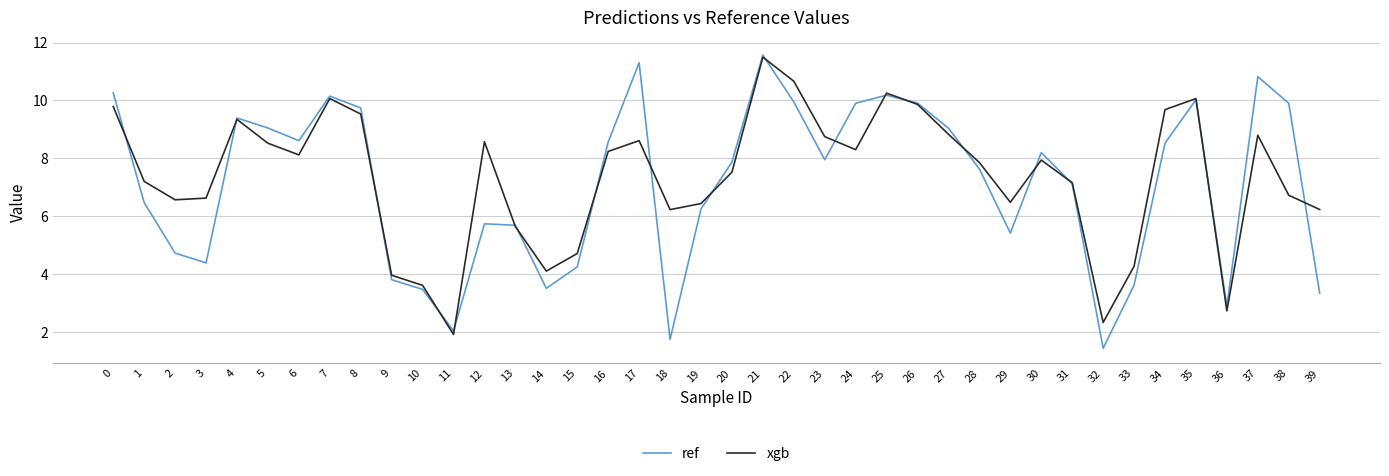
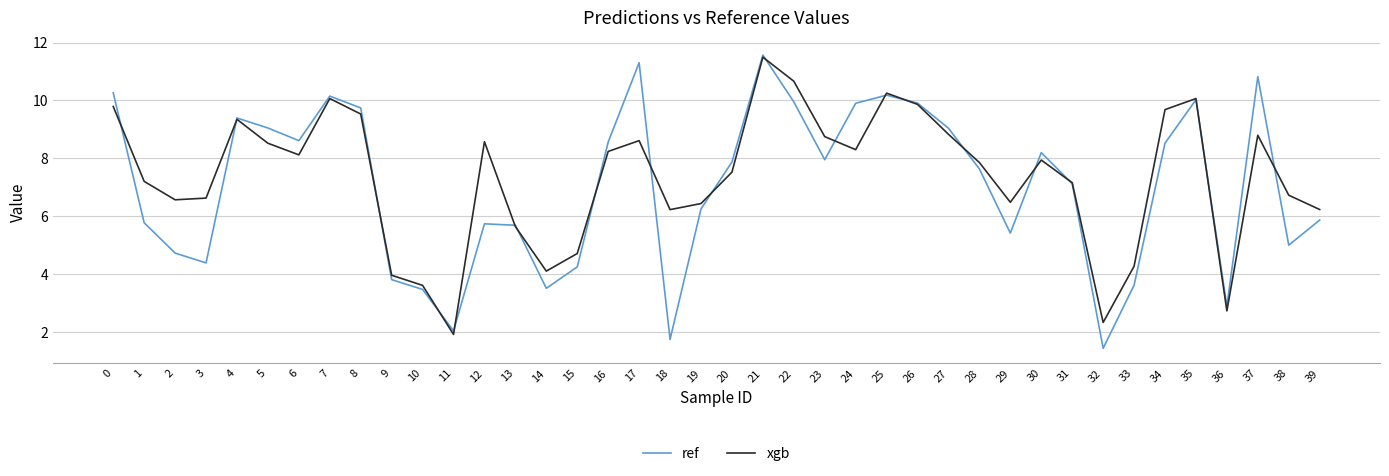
  {
    "ref": {
      "0": 10.3,
-     "1": 6.5,
+     "1": 5.8,
      "2": 4.7,
      "3": 4.4,
      "5": 9.0,
      "6": 8.6,
      "8": 9.7,
      "9": 3.8,
      "10": 3.5,
      "11": 2.0,
      "12": 5.7,
      "14": 3.5,
      "15": 4.2,
      "16": 8.6,
      "17": 11.3,
      "18": 1.7,
      "19": 6.2,
      "20": 7.9,
      "22": 10.0,
      "23": 8.0,
      "24": 9.9,
      "27": 9.0,
      "28": 7.6,
      "29": 5.4,
      "30": 8.2,
      "32": 1.4,
      "33": 3.6,
      "34": 8.5,
      "36": 2.9,
      "37": 10.8,
-     "38": 9.9,
-     "39": 3.3
+     "38": 5.0,
+     "39": 5.9
    },
    "xgb": {
      "0": 9.8,
      "1": 7.2,
      "2": 6.6,
      "3": 6.6,
      "5": 8.5,
      "6": 8.1,
      "8": 9.5,
      "9": 4.0,
      "10": 3.6,
      "11": 1.9,
      "12": 8.6,
      "14": 4.1,
      "15": 4.7,
      "16": 8.2,
      "17": 8.6,
      "18": 6.2,
      "19": 6.4,
      "20": 7.5,
      "22": 10.7,
      "23": 8.7,
      "24": 8.3,
      "27": 8.8,
      "28": 7.9,
      "29": 6.5,
      "30": 7.9,
      "32": 2.3,
      "33": 4.3,
      "34": 9.7,
      "36": 2.7,
      "37": 8.8,
      "38": 6.7,
      "39": 6.2
    }
  }
